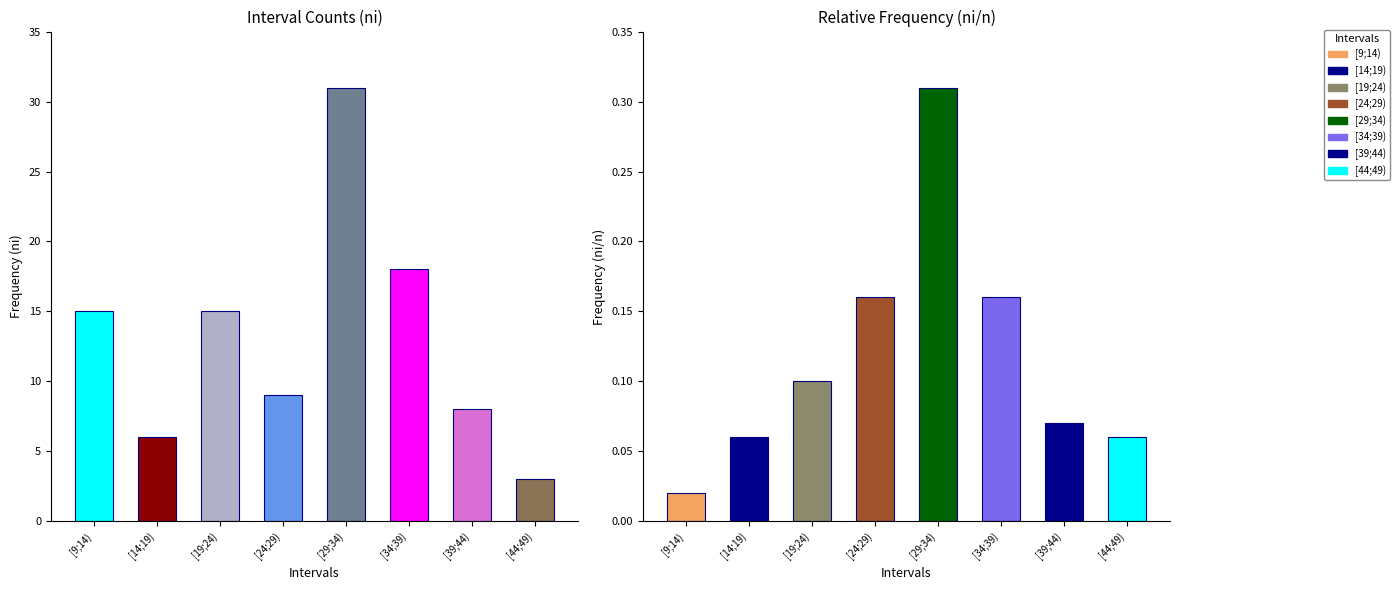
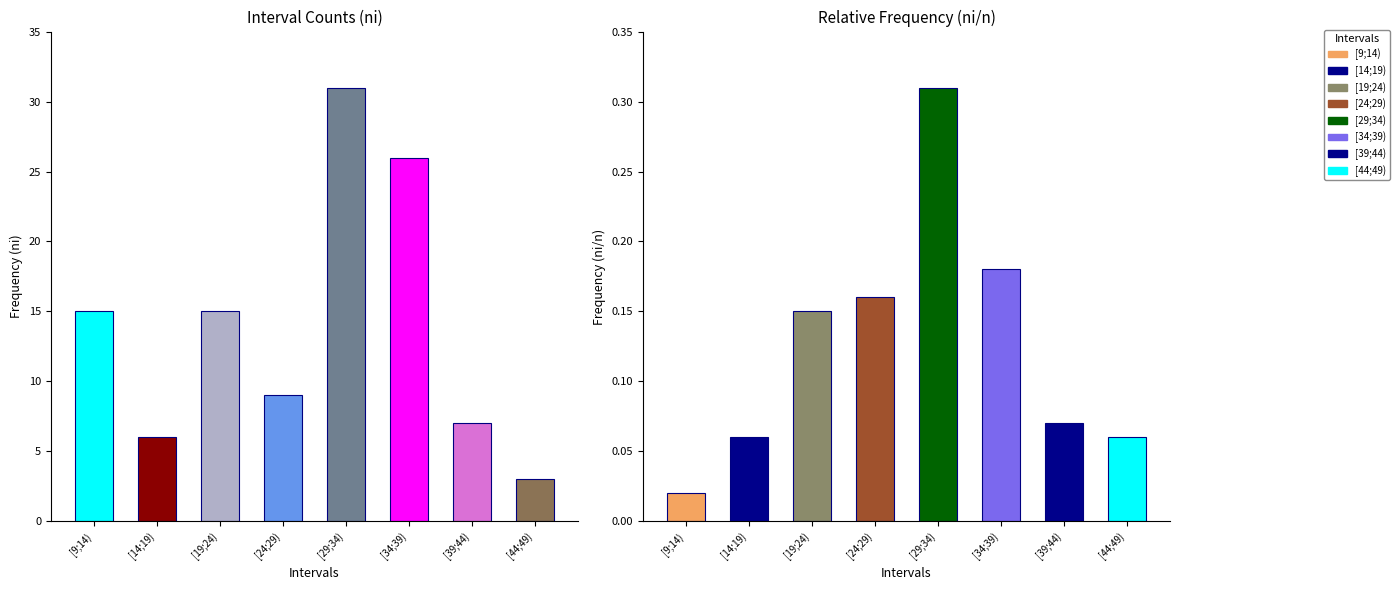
  {
    "Interval Counts (ni)": {
      "[9;14)": 15,
      "[14;19)": 6,
      "[19;24)": 15,
      "[24;29)": 9,
      "[29;34)": 31,
-     "[34;39)": 18,
-     "[39;44)": 8,
+     "[34;39)": 26,
+     "[39;44)": 7,
      "[44;49)": 3
    },
    "Relative Frequency (ni/n)": {
      "[9;14)": 0.02,
      "[14;19)": 0.06,
-     "[19;24)": 0.10,
+     "[19;24)": 0.15,
      "[24;29)": 0.16,
      "[29;34)": 0.31,
-     "[34;39)": 0.16,
+     "[34;39)": 0.18,
      "[39;44)": 0.07,
      "[44;49)": 0.06
    }
  }
